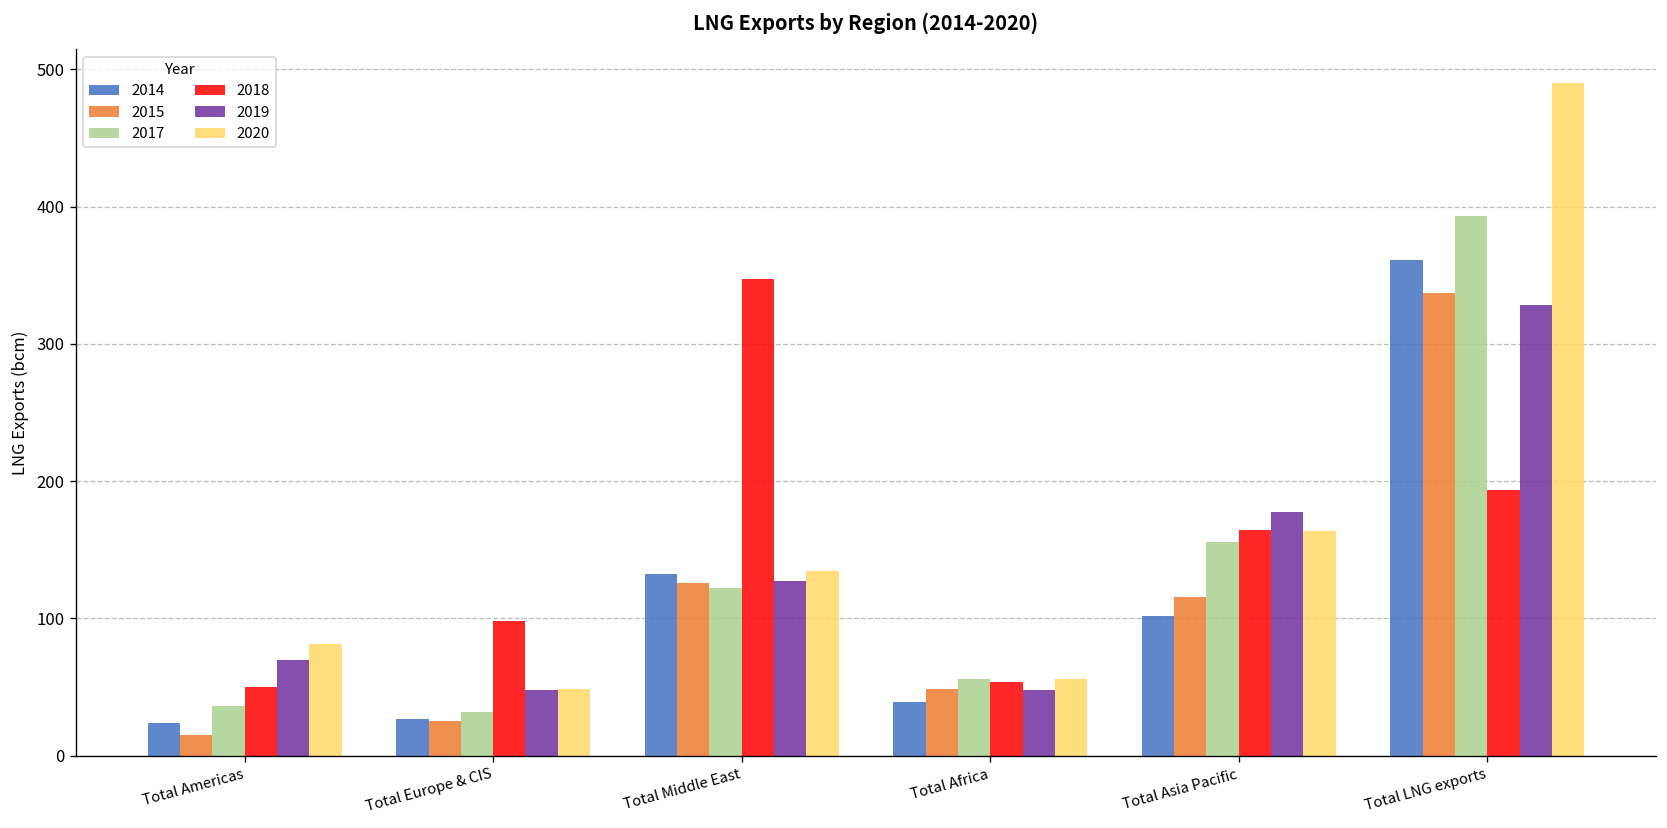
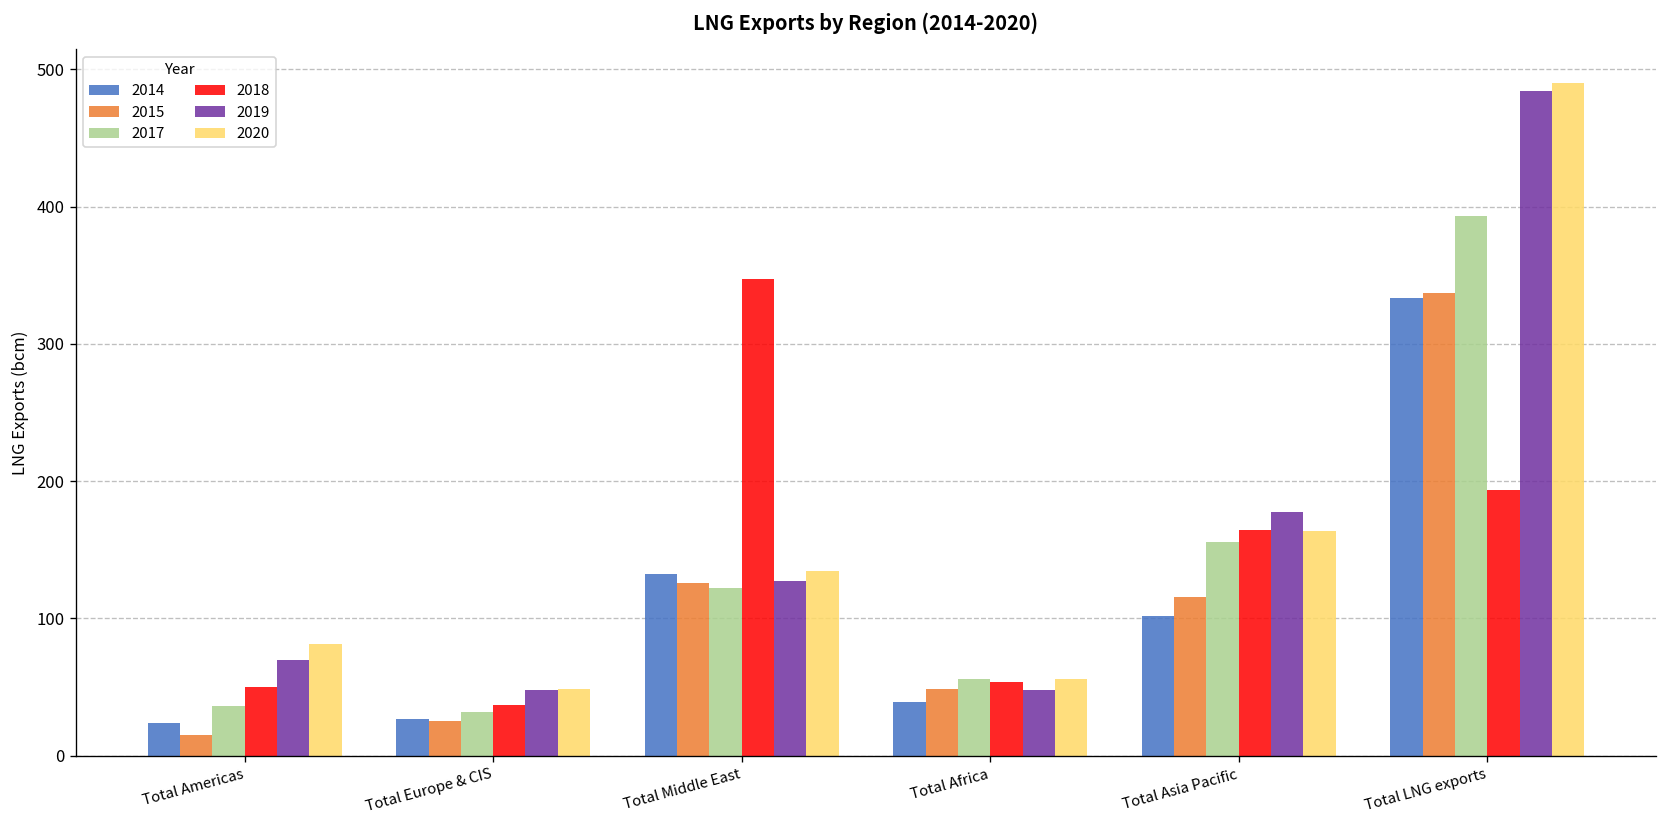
  {
    "2014": {
      "Total Americas": 24,
      "Total Europe & CIS": 27,
      "Total Middle East": 132,
      "Total Africa": 39,
      "Total Asia Pacific": 102,
-     "Total LNG exports": 361
+     "Total LNG exports": 334
    },
    "2015": {
      "Total Americas": 15,
      "Total Europe & CIS": 26,
      "Total Middle East": 125,
      "Total Africa": 48,
      "Total Asia Pacific": 115,
      "Total LNG exports": 337
    },
    "2017": {
      "Total Americas": 36,
      "Total Europe & CIS": 32,
      "Total Middle East": 122,
      "Total Africa": 56,
      "Total Asia Pacific": 155,
      "Total LNG exports": 393
    },
    "2018": {
      "Total Americas": 50,
-     "Total Europe & CIS": 98,
+     "Total Europe & CIS": 37,
      "Total Middle East": 347,
      "Total Africa": 53,
      "Total Asia Pacific": 164,
      "Total LNG exports": 194
    },
    "2019": {
      "Total Americas": 70,
      "Total Europe & CIS": 48,
      "Total Middle East": 128,
      "Total Africa": 48,
      "Total Asia Pacific": 177,
-     "Total LNG exports": 328
+     "Total LNG exports": 484
    },
    "2020": {
      "Total Americas": 81,
      "Total Europe & CIS": 49,
      "Total Middle East": 135,
      "Total Africa": 56,
      "Total Asia Pacific": 164,
      "Total LNG exports": 490
    }
  }
